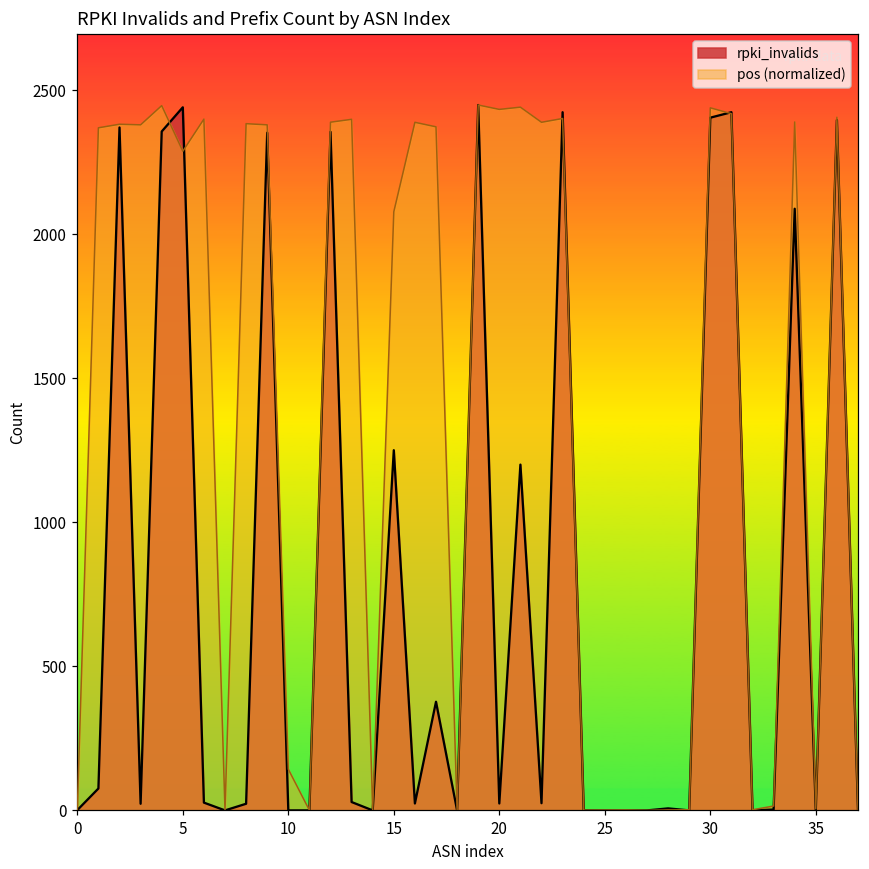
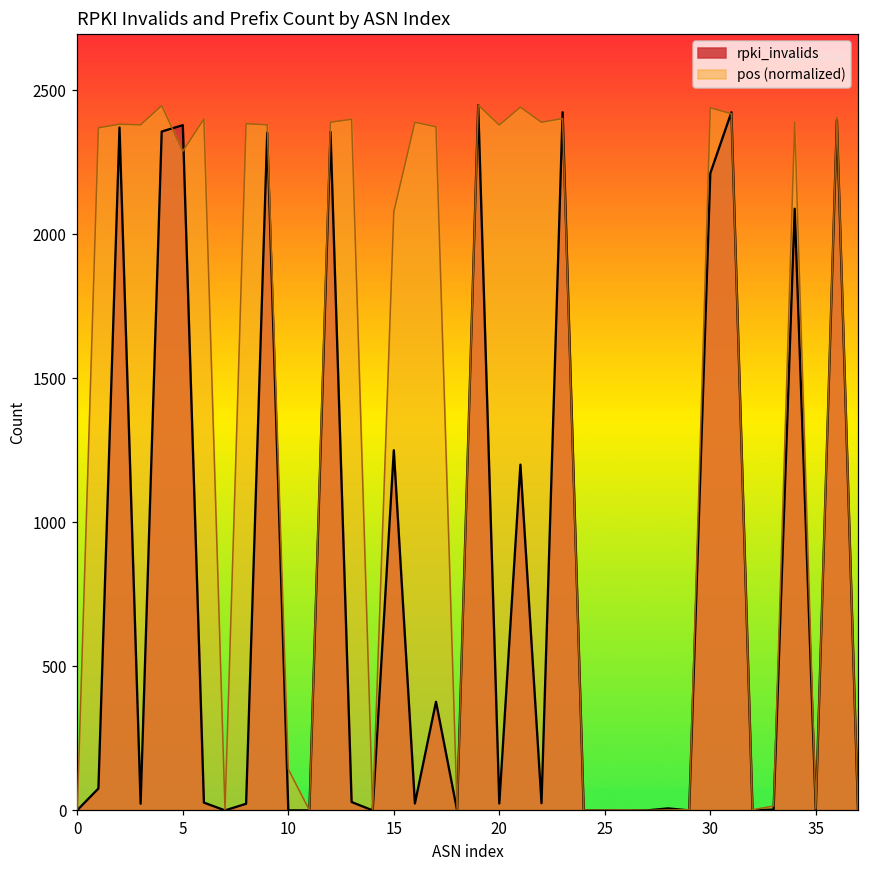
  {
    "rpki_invalids": {
-     "5": 2440,
+     "5": 2380,
      "15": 1250,
-     "30": 2400
+     "30": 2210
    },
    "pos (normalized)": {
      "5": 2290,
      "10": 140,
      "15": 2080,
-     "20": 2430,
+     "20": 2380,
      "30": 2440
    }
  }
